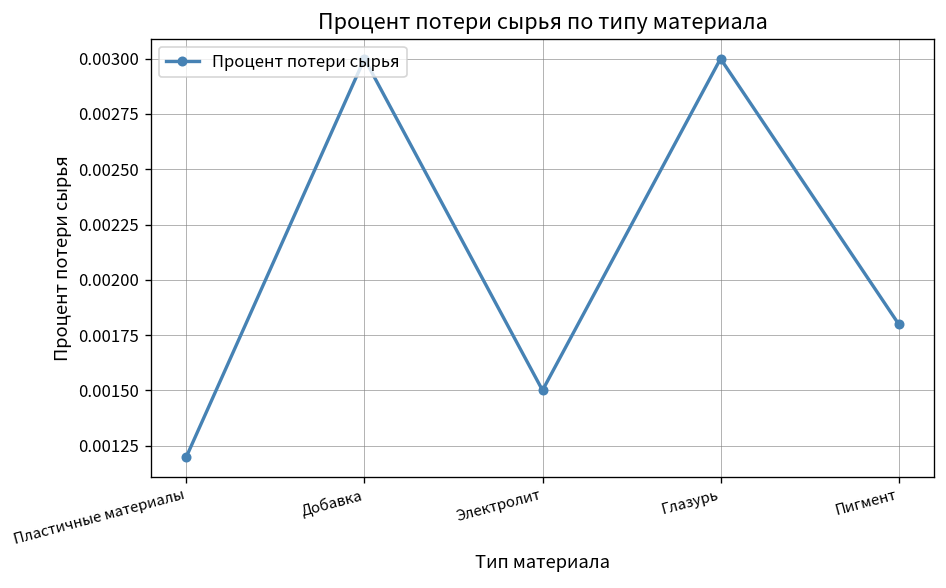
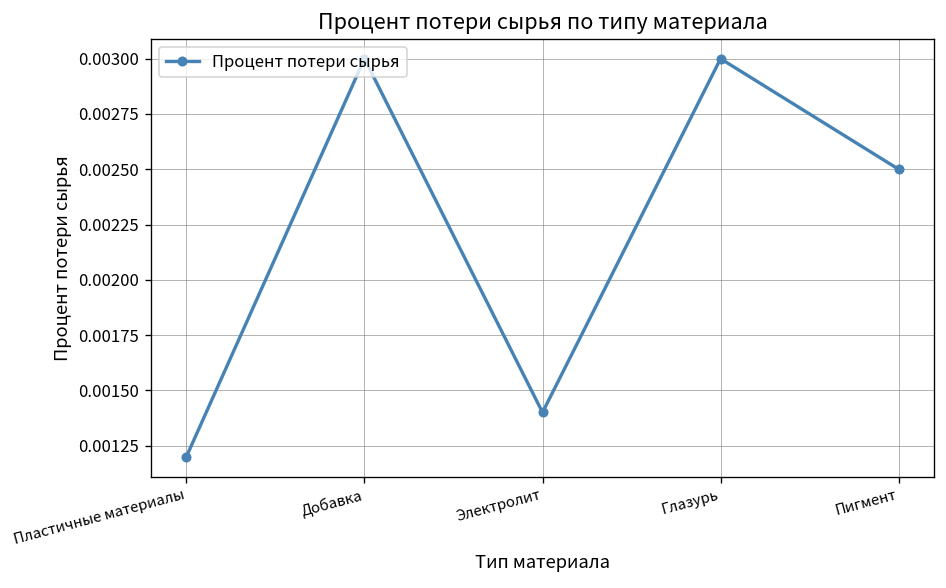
  {
    "Пластичные материалы": 0.0012,
-   "Электролит": 0.0015,
+   "Электролит": 0.0014,
    "Глазурь": 0.0030,
-   "Пигмент": 0.0018
+   "Пигмент": 0.0025
  }
